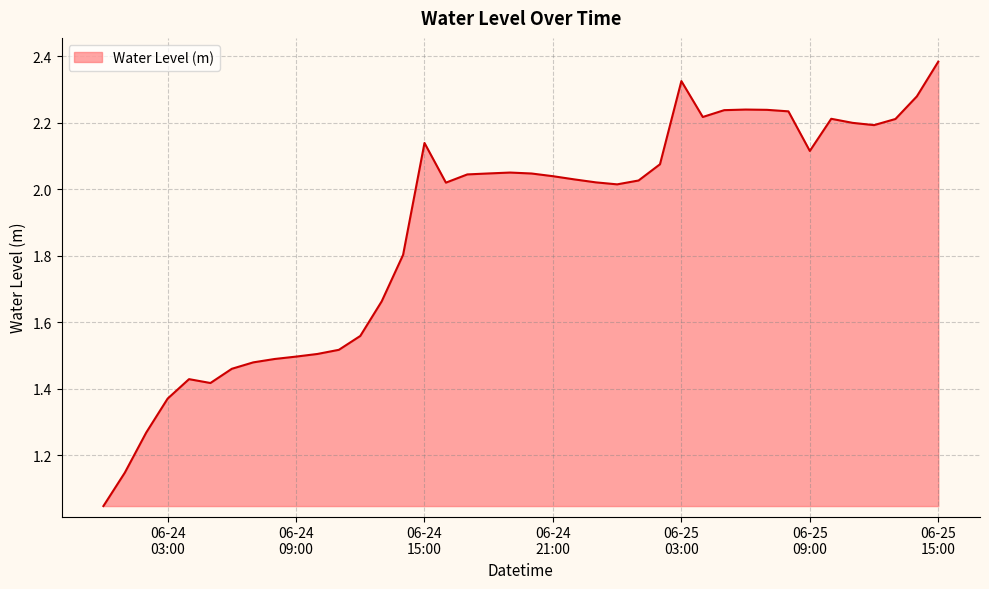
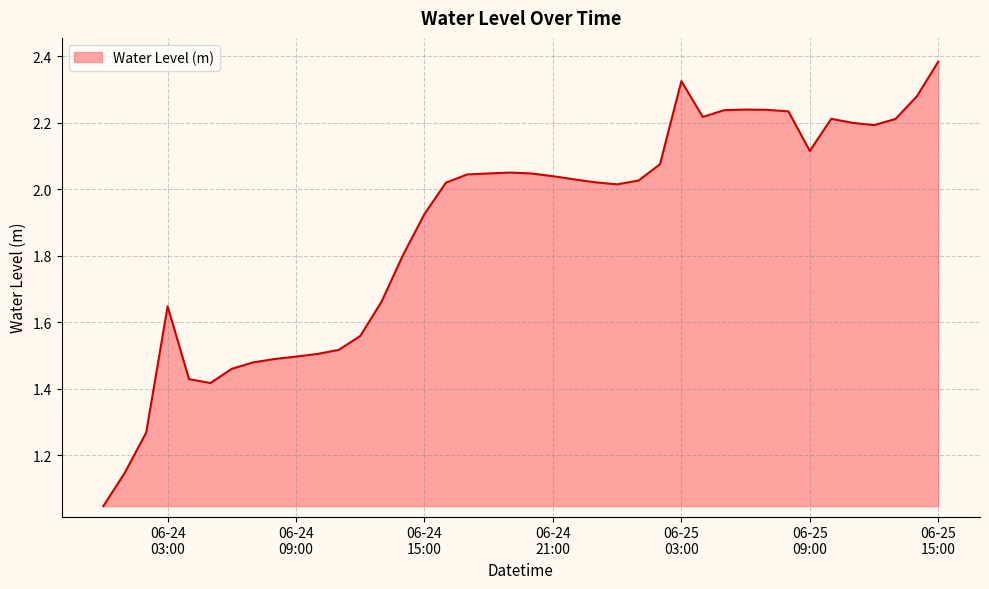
  {
-   "06-24 03:00": 1.37,
+   "06-24 03:00": 1.65,
    "06-24 09:00": 1.50,
-   "06-24 15:00": 2.14,
+   "06-24 15:00": 1.93,
    "06-24 21:00": 2.04,
    "06-25 03:00": 2.33,
    "06-25 09:00": 2.12,
    "06-25 15:00": 2.38
  }
